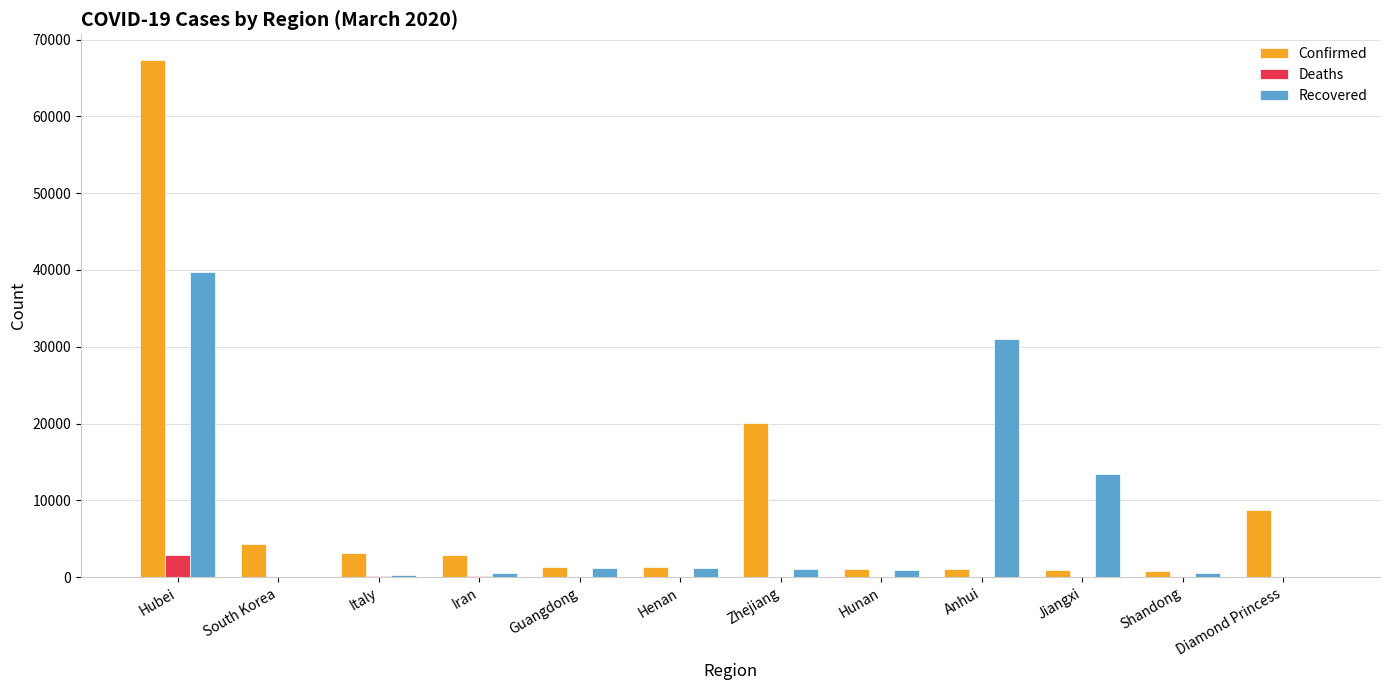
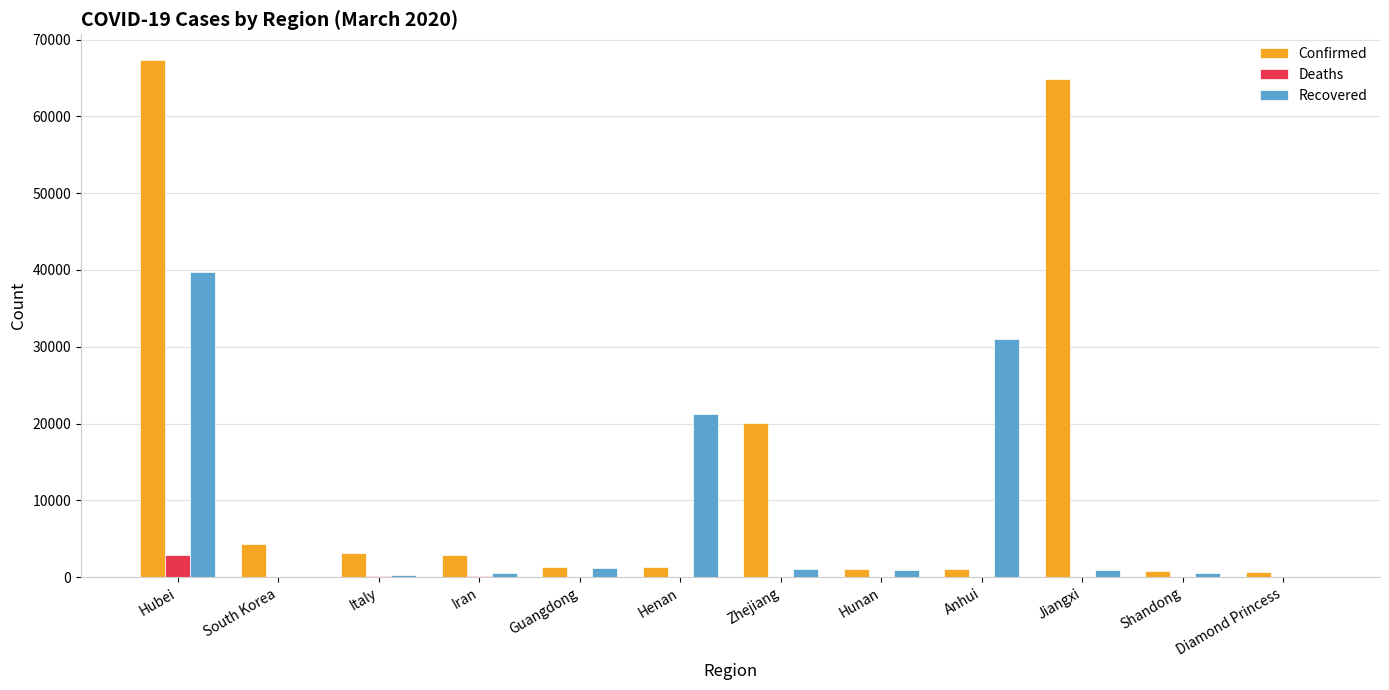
  {
    "Confirmed": {
      "Hubei": 67000,
      "South Korea": 4000,
      "Italy": 3000,
      "Iran": 3000,
      "Guangdong": 1000,
      "Henan": 1000,
      "Zhejiang": 20000,
      "Hunan": 1000,
      "Anhui": 1000,
-     "Jiangxi": 1000,
+     "Jiangxi": 65000,
      "Shandong": 1000,
-     "Diamond Princess": 9000
+     "Diamond Princess": 1000
    },
    "Deaths": {
      "Hubei": 3000
    },
    "Recovered": {
      "Hubei": 40000,
      "Iran": 1000,
      "Guangdong": 1000,
-     "Henan": 1000,
+     "Henan": 21000,
      "Zhejiang": 1000,
      "Hunan": 1000,
      "Anhui": 31000,
-     "Jiangxi": 13000,
+     "Jiangxi": 1000,
      "Shandong": 1000
    }
  }
